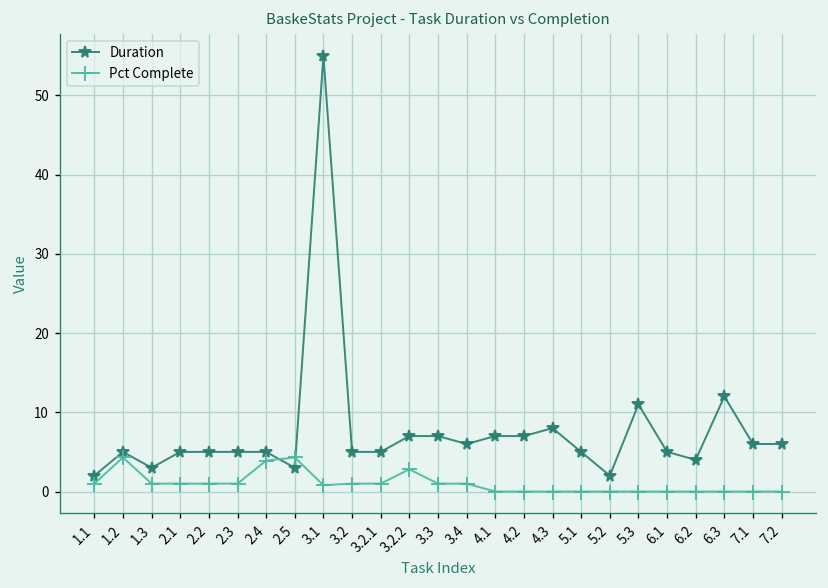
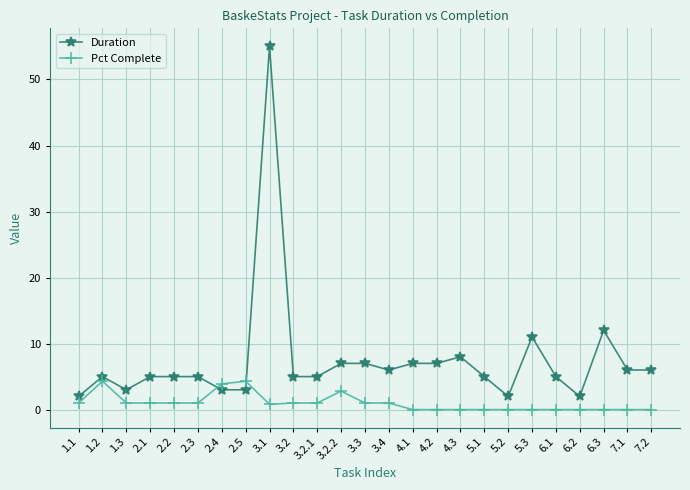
  {
    "Duration": {
      "1.1": 2,
      "1.2": 5,
      "1.3": 3,
      "2.1": 5,
      "2.2": 5,
      "2.3": 5,
-     "2.4": 5,
+     "2.4": 3,
      "2.5": 3,
      "3.1": 55,
      "3.2": 5,
      "3.2.1": 5,
      "3.2.2": 7,
      "3.3": 7,
      "3.4": 6,
      "4.1": 7,
      "4.2": 7,
      "4.3": 8,
      "5.1": 5,
      "5.2": 2,
      "5.3": 11,
      "6.1": 5,
-     "6.2": 4,
+     "6.2": 2,
      "6.3": 12,
      "7.1": 6,
      "7.2": 6
    },
    "Pct Complete": {
      "1.1": 1,
      "1.2": 4,
      "1.3": 1,
      "2.1": 1,
      "2.2": 1,
      "2.3": 1,
      "2.4": 4,
      "2.5": 4,
      "3.1": 1,
      "3.2": 1,
      "3.2.1": 1,
      "3.2.2": 3,
      "3.3": 1,
      "3.4": 1,
      "4.1": 0,
      "4.2": 0,
      "4.3": 0,
      "5.1": 0,
      "5.2": 0,
      "5.3": 0,
      "6.1": 0,
      "6.2": 0,
      "6.3": 0,
      "7.1": 0,
      "7.2": 0
    }
  }
